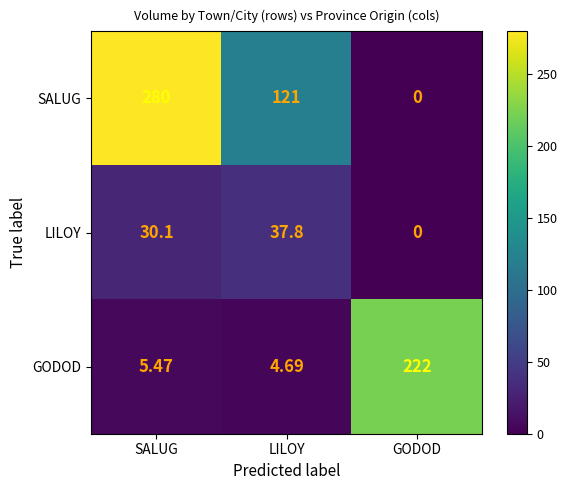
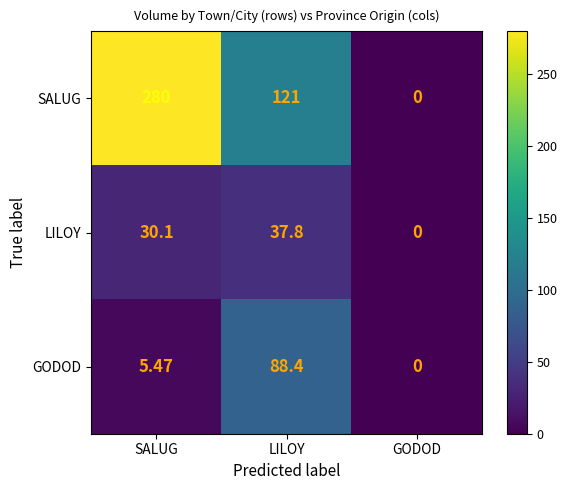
  {
    "SALUG": {
      "LILOY": 121,
      "GODOD": 0
    },
    "LILOY": {
      "SALUG": 30.1,
      "LILOY": 37.8,
      "GODOD": 0
    },
    "GODOD": {
      "SALUG": 5.47,
-     "LILOY": 4.69,
-     "GODOD": 222
+     "LILOY": 88.4,
+     "GODOD": 0
    }
  }
